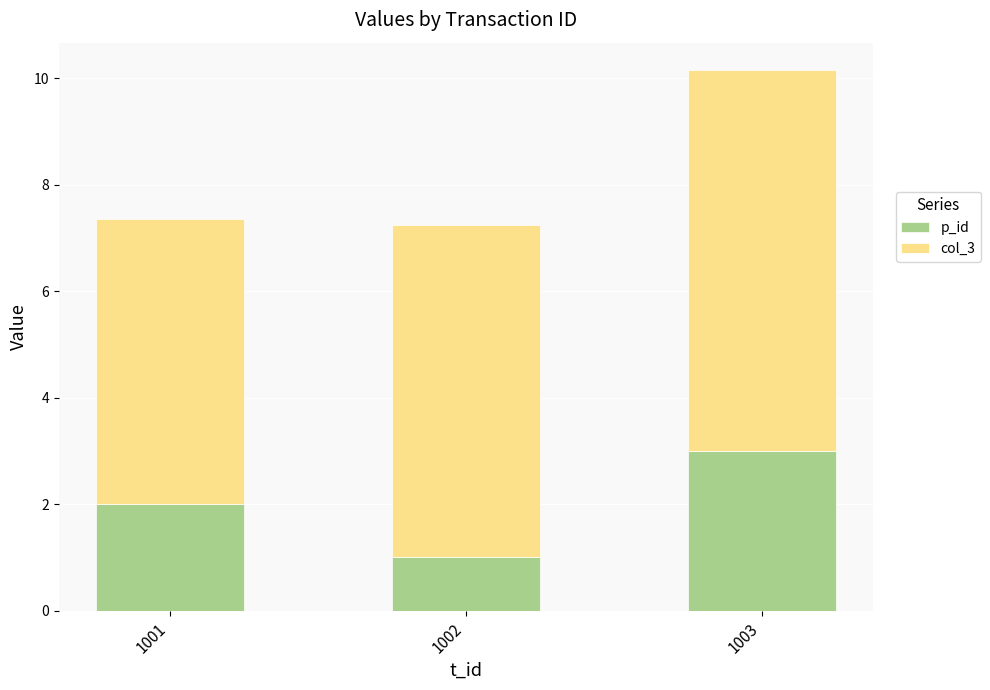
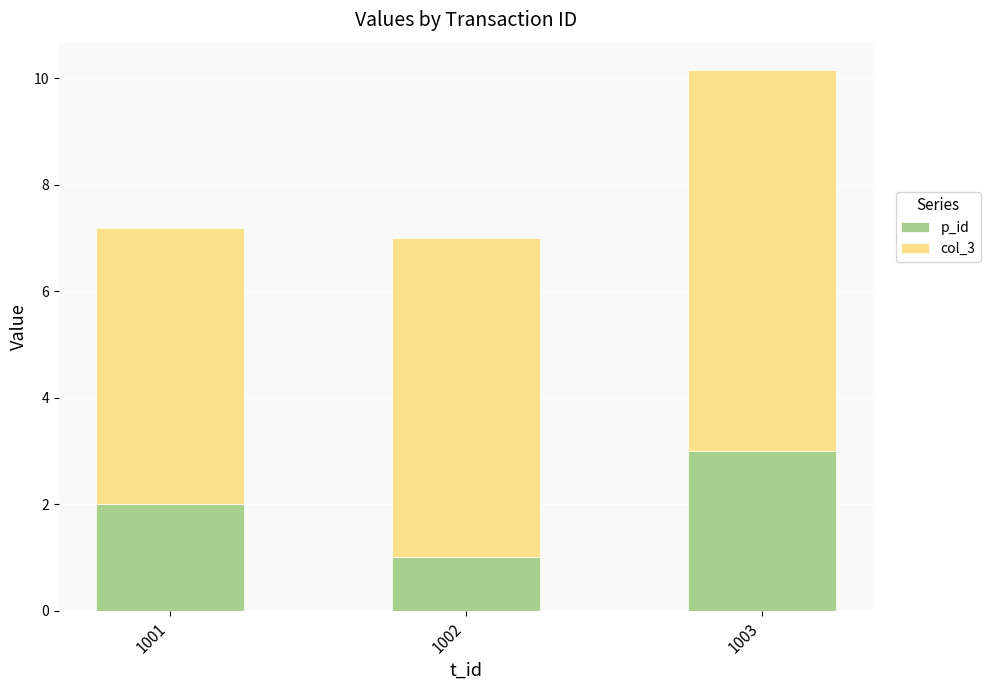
  {
    "p_id": {
      "1001": 2.0,
      "1002": 1.0,
      "1003": 3.0
    },
    "col_3": {
-     "1001": 5.4,
-     "1002": 6.3,
+     "1001": 5.2,
+     "1002": 6.0,
      "1003": 7.2
    }
  }
